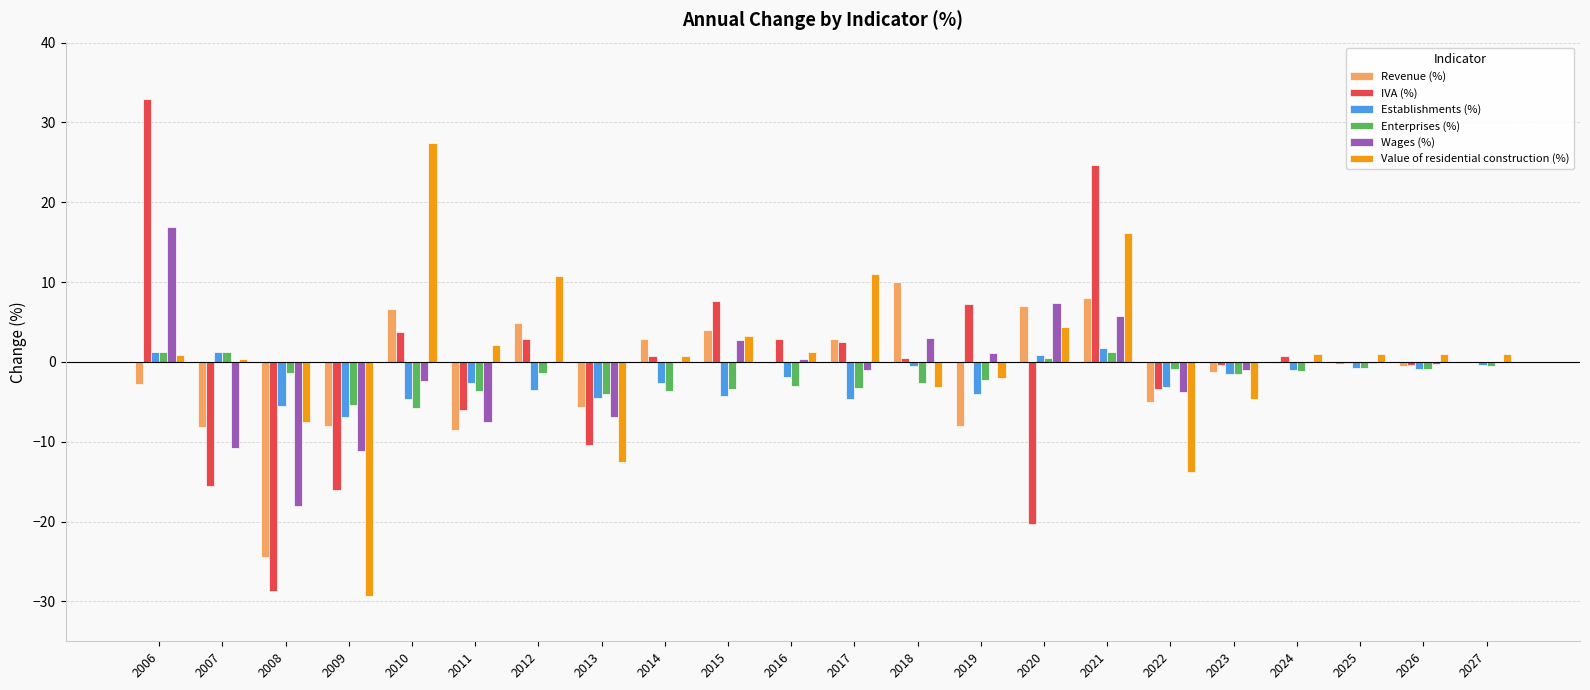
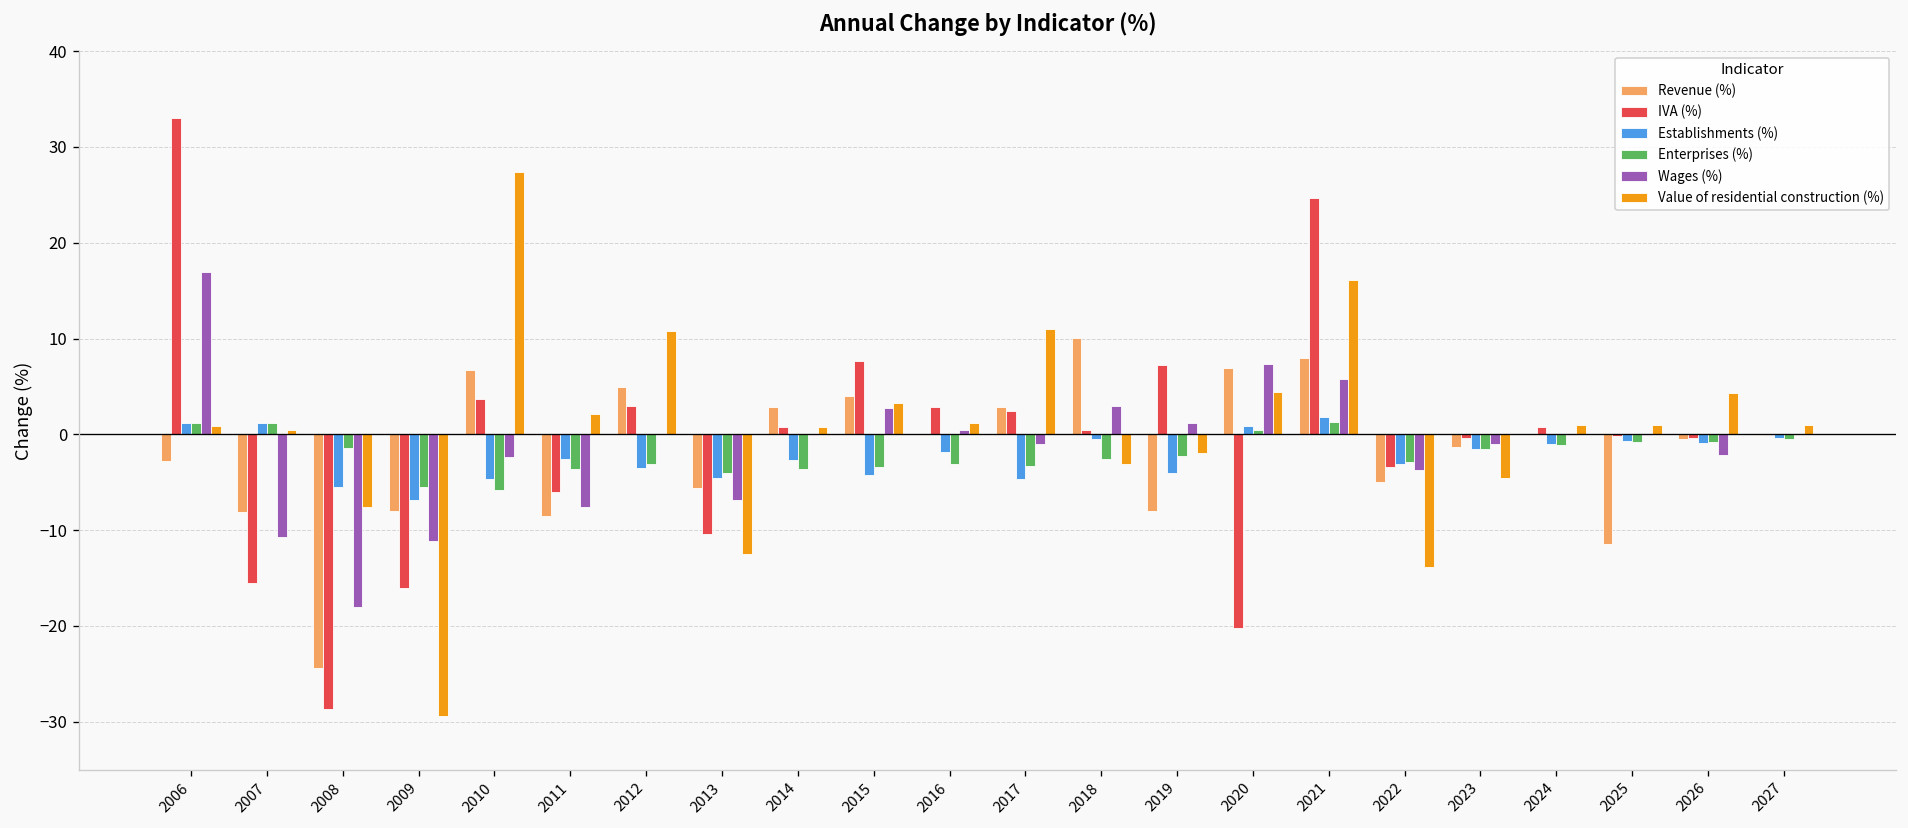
  {
    "Revenue (%)": {
      "2006": -3,
      "2007": -8,
      "2008": -24,
      "2009": -8,
      "2010": 7,
      "2011": -9,
      "2012": 5,
      "2013": -6,
      "2014": 3,
      "2015": 4,
      "2017": 3,
      "2018": 10,
      "2019": -8,
      "2020": 7,
      "2021": 8,
      "2022": -5,
      "2023": -1,
-     "2025": 0,
+     "2025": -11,
      "2026": -1
    },
    "IVA (%)": {
      "2006": 33,
      "2007": -16,
      "2008": -29,
      "2009": -16,
      "2010": 4,
      "2011": -6,
      "2012": 3,
      "2013": -10,
      "2014": 1,
      "2015": 8,
      "2016": 3,
      "2017": 2,
      "2018": 1,
      "2019": 7,
      "2020": -20,
      "2021": 25,
      "2022": -3,
      "2023": 0,
      "2024": 1,
      "2026": 0
    },
    "Establishments (%)": {
      "2006": 1,
      "2007": 1,
      "2008": -5,
      "2009": -7,
      "2010": -5,
      "2011": -3,
      "2012": -4,
      "2013": -5,
      "2014": -3,
      "2015": -4,
      "2016": -2,
      "2017": -5,
      "2018": -1,
      "2019": -4,
      "2020": 1,
      "2021": 2,
      "2022": -3,
      "2023": -2,
      "2024": -1,
      "2025": -1,
      "2026": -1,
      "2027": 0
    },
    "Enterprises (%)": {
      "2006": 1,
      "2007": 1,
      "2008": -1,
      "2009": -5,
      "2010": -6,
      "2011": -4,
-     "2012": -1,
+     "2012": -3,
      "2013": -4,
      "2014": -4,
      "2015": -3,
      "2016": -3,
      "2017": -3,
      "2018": -3,
      "2019": -2,
      "2020": 0,
      "2021": 1,
-     "2022": -1,
+     "2022": -3,
      "2023": -2,
      "2024": -1,
      "2025": -1,
      "2026": -1,
      "2027": 0
    },
    "Wages (%)": {
      "2006": 17,
      "2007": -11,
      "2008": -18,
      "2009": -11,
      "2010": -2,
      "2011": -8,
      "2012": 0,
      "2013": -7,
      "2015": 3,
      "2016": 0,
      "2017": -1,
      "2018": 3,
      "2019": 1,
      "2020": 7,
      "2021": 6,
      "2022": -4,
      "2023": -1,
-     "2026": 0
+     "2026": -2
    },
    "Value of residential construction (%)": {
      "2006": 1,
      "2007": 0,
      "2008": -8,
      "2009": -29,
      "2010": 27,
      "2011": 2,
      "2012": 11,
      "2013": -13,
      "2014": 1,
      "2015": 3,
      "2016": 1,
      "2017": 11,
      "2018": -3,
      "2019": -2,
      "2020": 4,
      "2021": 16,
      "2022": -14,
      "2023": -5,
      "2024": 1,
      "2025": 1,
-     "2026": 1,
+     "2026": 4,
      "2027": 1
    }
  }
